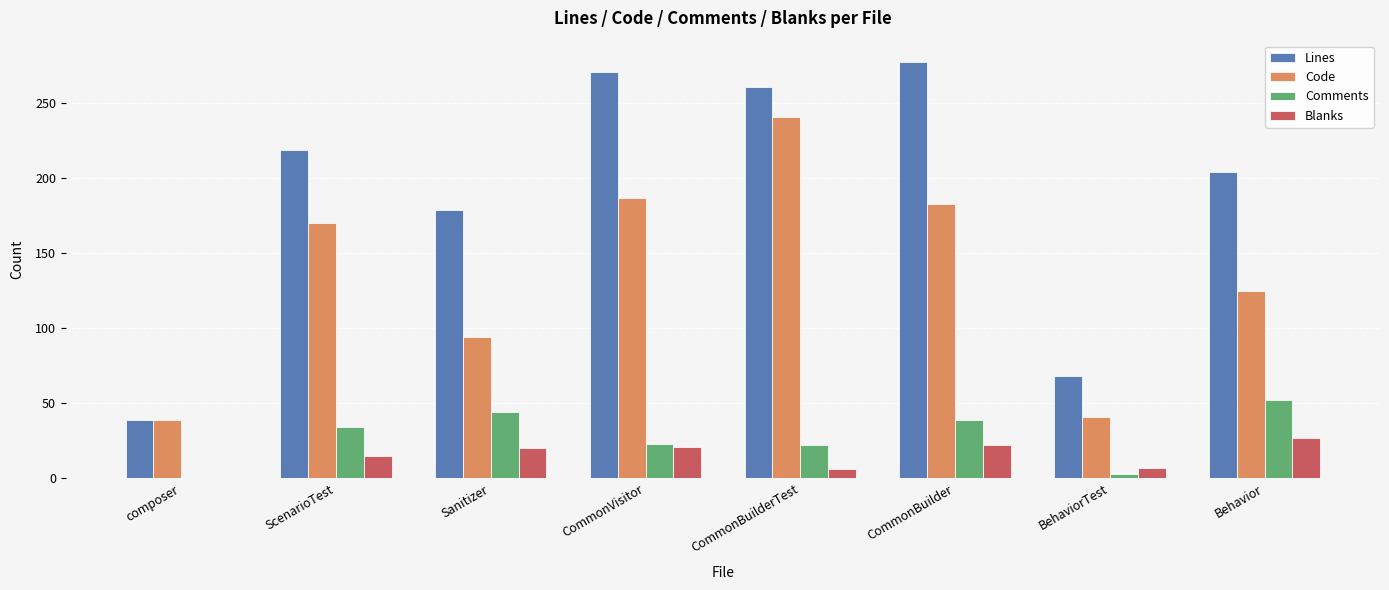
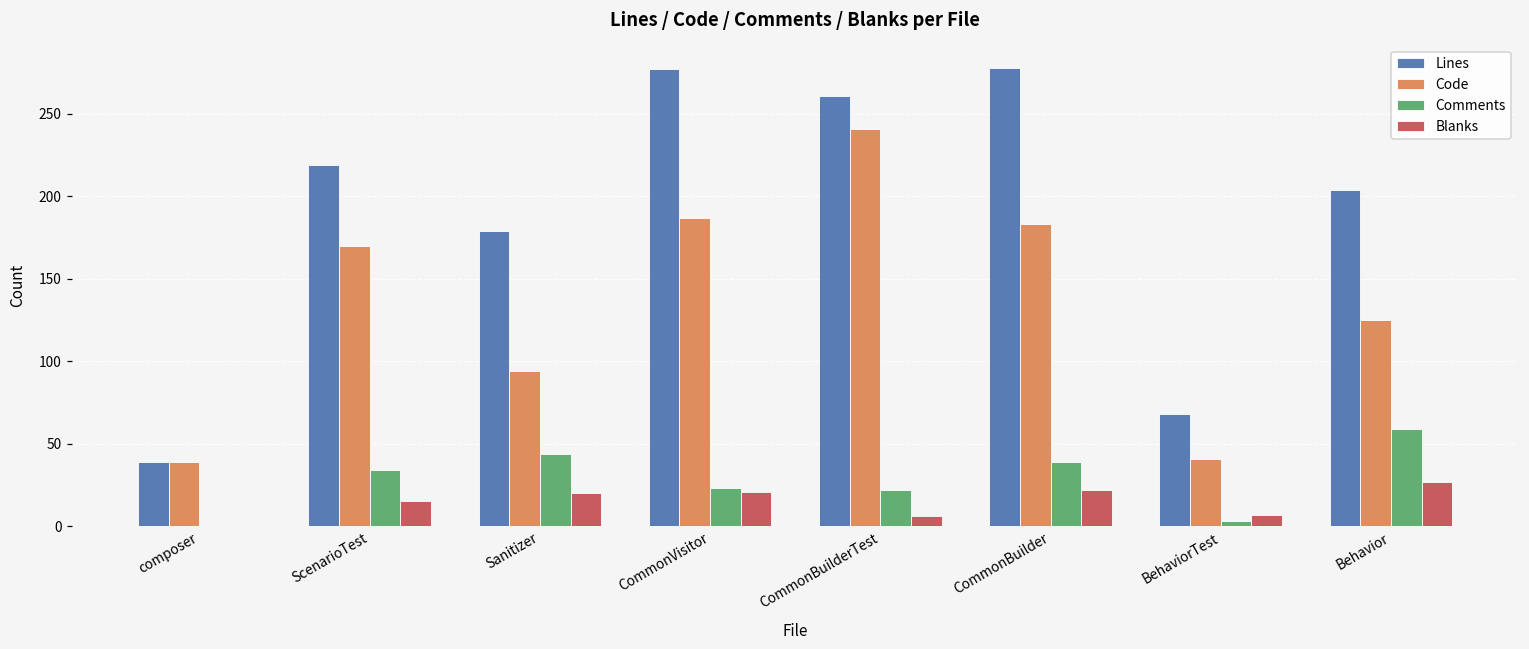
  {
    "Lines": {
      "composer": 39,
      "ScenarioTest": 219,
      "Sanitizer": 179,
-     "CommonVisitor": 271,
+     "CommonVisitor": 277,
      "CommonBuilderTest": 261,
      "CommonBuilder": 278,
      "BehaviorTest": 68,
      "Behavior": 204
    },
    "Comments": {
      "composer": 0,
      "ScenarioTest": 34,
      "Sanitizer": 44,
      "CommonVisitor": 23,
      "CommonBuilderTest": 22,
      "CommonBuilder": 39,
      "BehaviorTest": 3,
-     "Behavior": 52
+     "Behavior": 59
    }
  }
